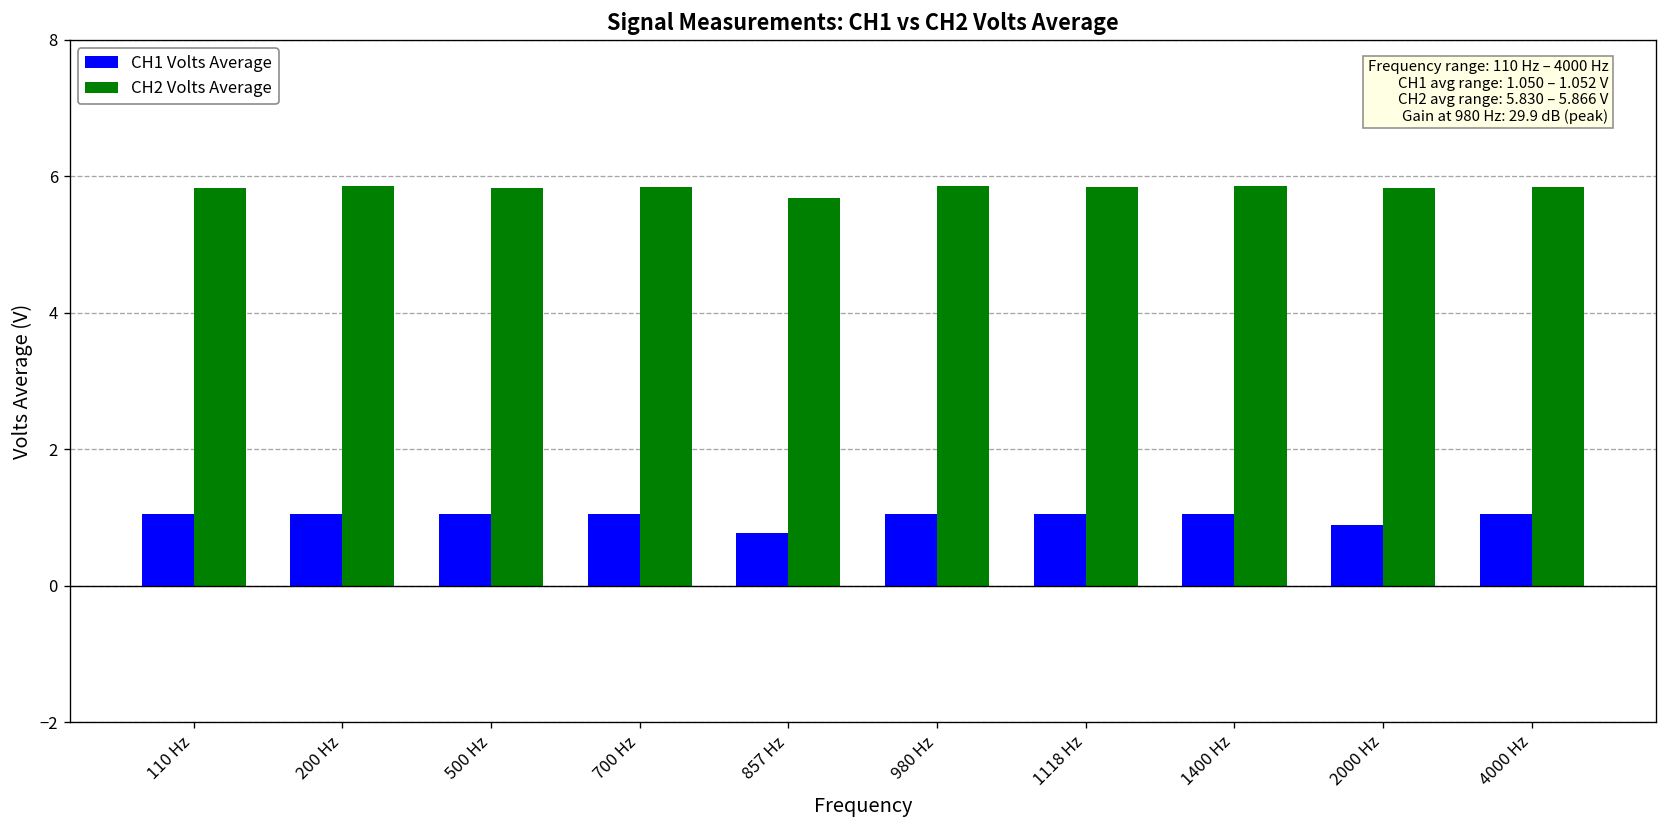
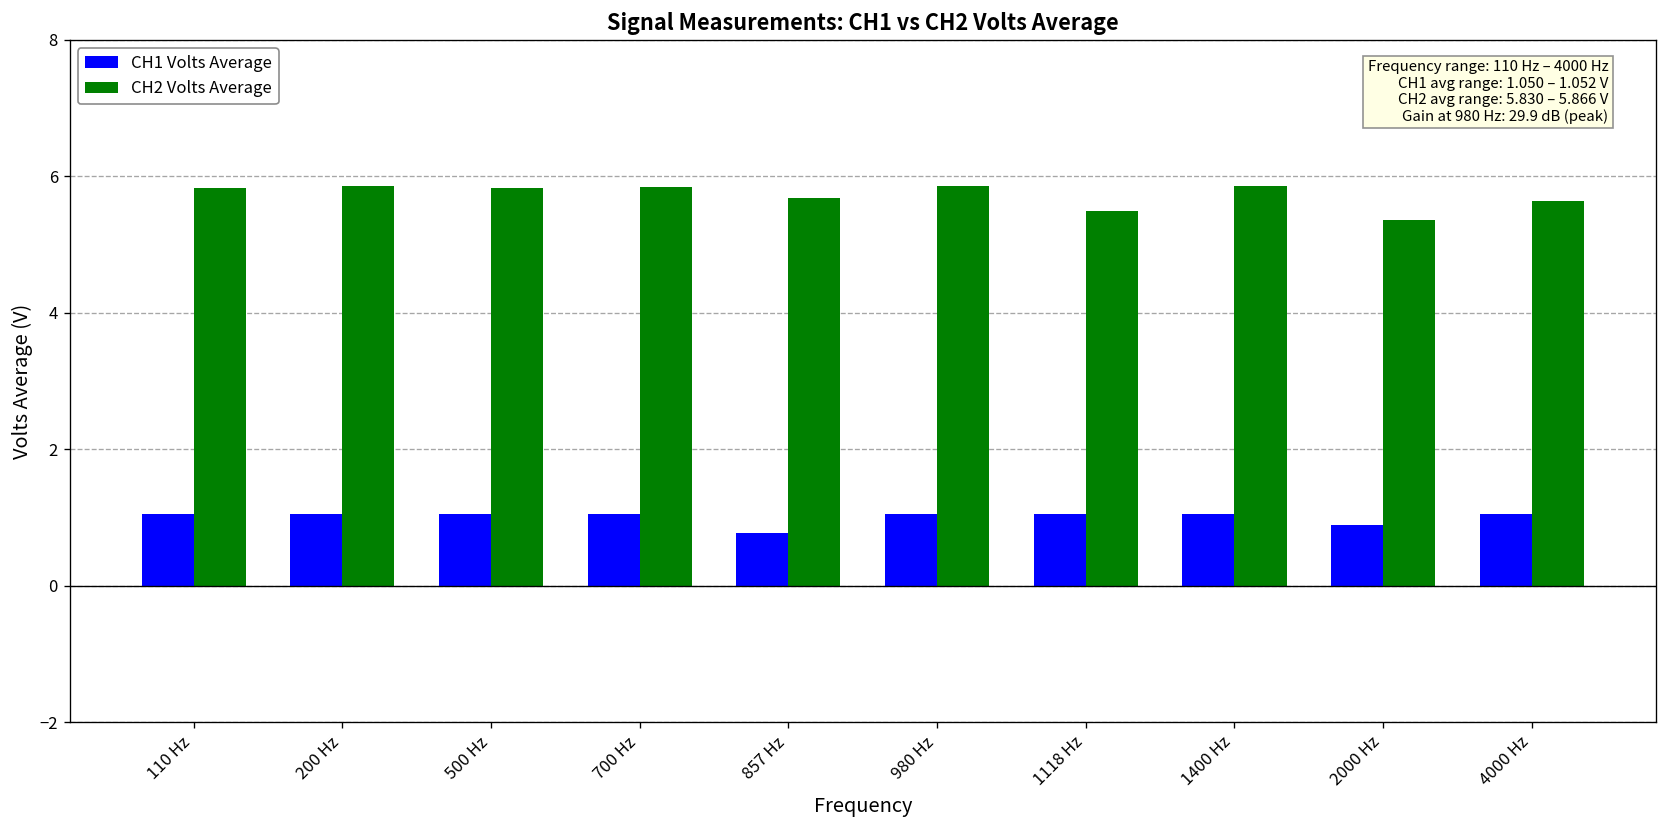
  {
    "CH1 Volts Average": {
      "110 Hz": 1.1,
      "200 Hz": 1.1,
      "500 Hz": 1.1,
      "700 Hz": 1.1,
      "857 Hz": 0.8,
      "980 Hz": 1.1,
      "1118 Hz": 1.1,
      "1400 Hz": 1.1,
      "2000 Hz": 0.9,
      "4000 Hz": 1.1
    },
    "CH2 Volts Average": {
      "110 Hz": 5.8,
      "200 Hz": 5.9,
      "500 Hz": 5.8,
      "700 Hz": 5.9,
      "857 Hz": 5.7,
      "980 Hz": 5.9,
-     "1118 Hz": 5.8,
+     "1118 Hz": 5.5,
      "1400 Hz": 5.9,
-     "2000 Hz": 5.8,
-     "4000 Hz": 5.8
+     "2000 Hz": 5.4,
+     "4000 Hz": 5.6
    }
  }
